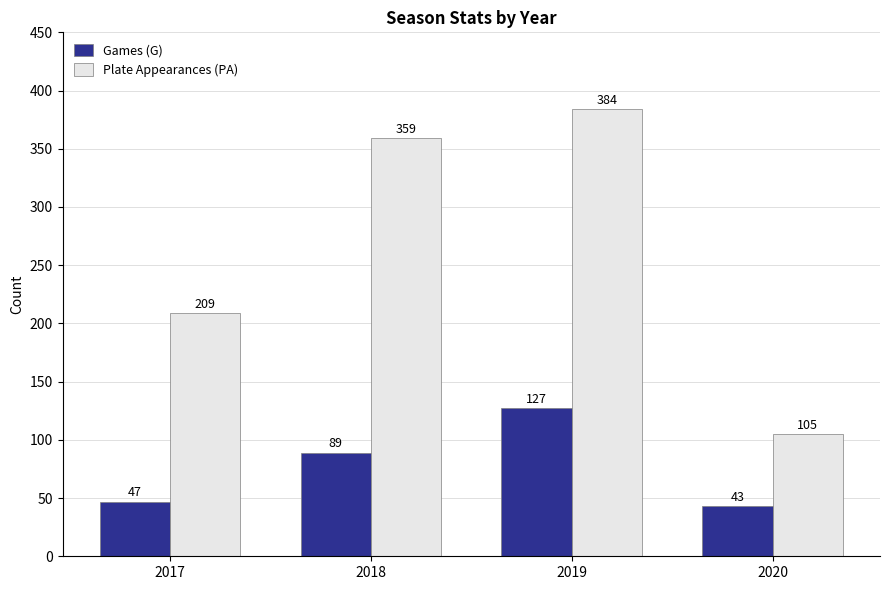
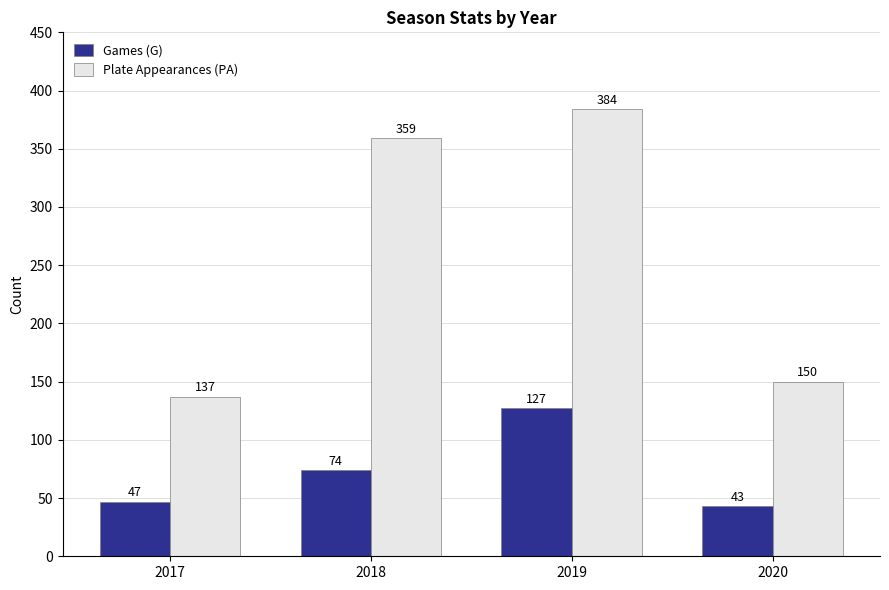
  {
    "Games (G)": {
      "2017": 47,
-     "2018": 89,
+     "2018": 74,
      "2019": 127,
      "2020": 43
    },
    "Plate Appearances (PA)": {
-     "2017": 209,
+     "2017": 137,
      "2018": 359,
      "2019": 384,
-     "2020": 105
+     "2020": 150
    }
  }
